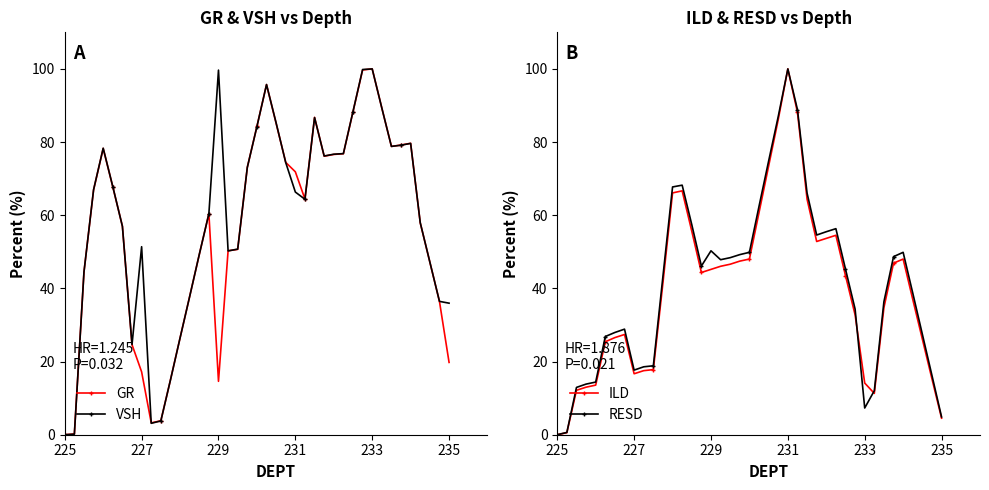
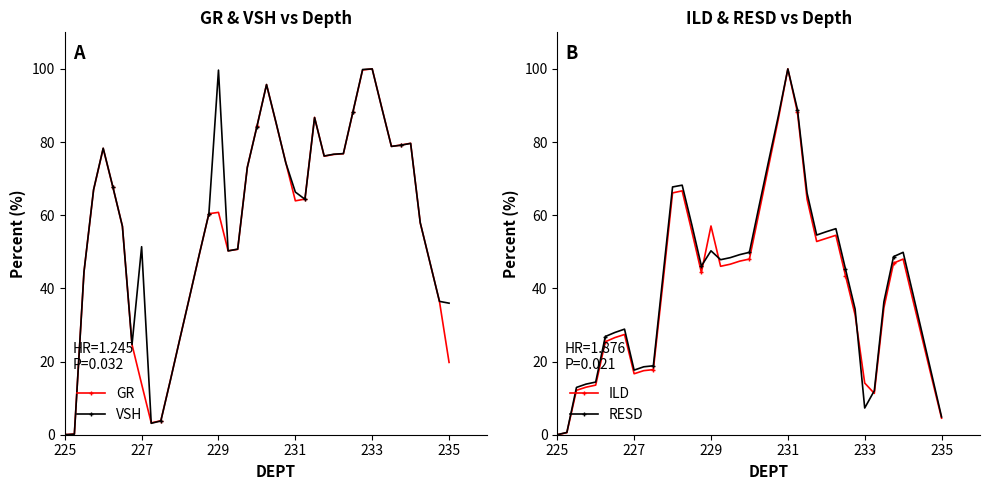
  {
    "GR & VSH vs Depth": {
      "GR": {
-       "227": 17,
-       "229": 15,
-       "231": 72,
+       "227": 14,
+       "229": 61,
+       "231": 64,
        "235": 20
      },
      "VSH": {
        "227": 51,
        "229": 100,
        "231": 66,
        "235": 36
      }
    },
    "ILD & RESD vs Depth": {
      "ILD": {
        "227": 17,
-       "229": 45,
+       "229": 57,
        "233": 14
      },
      "RESD": {
        "227": 18,
        "229": 50,
        "233": 7
      }
    }
  }
